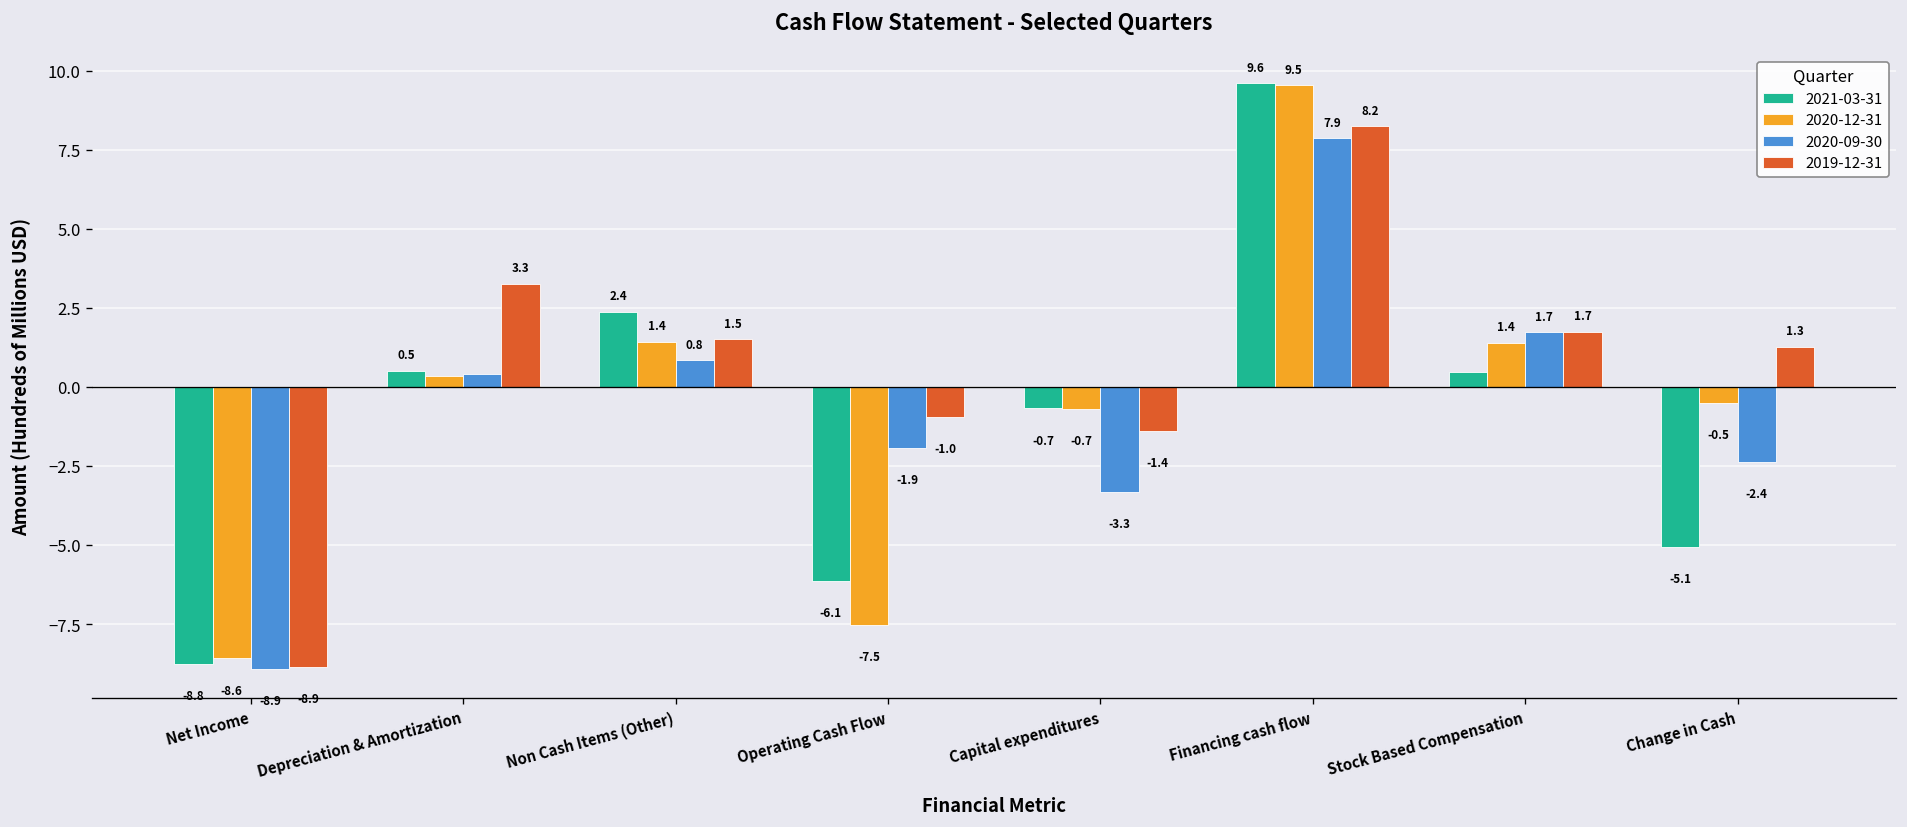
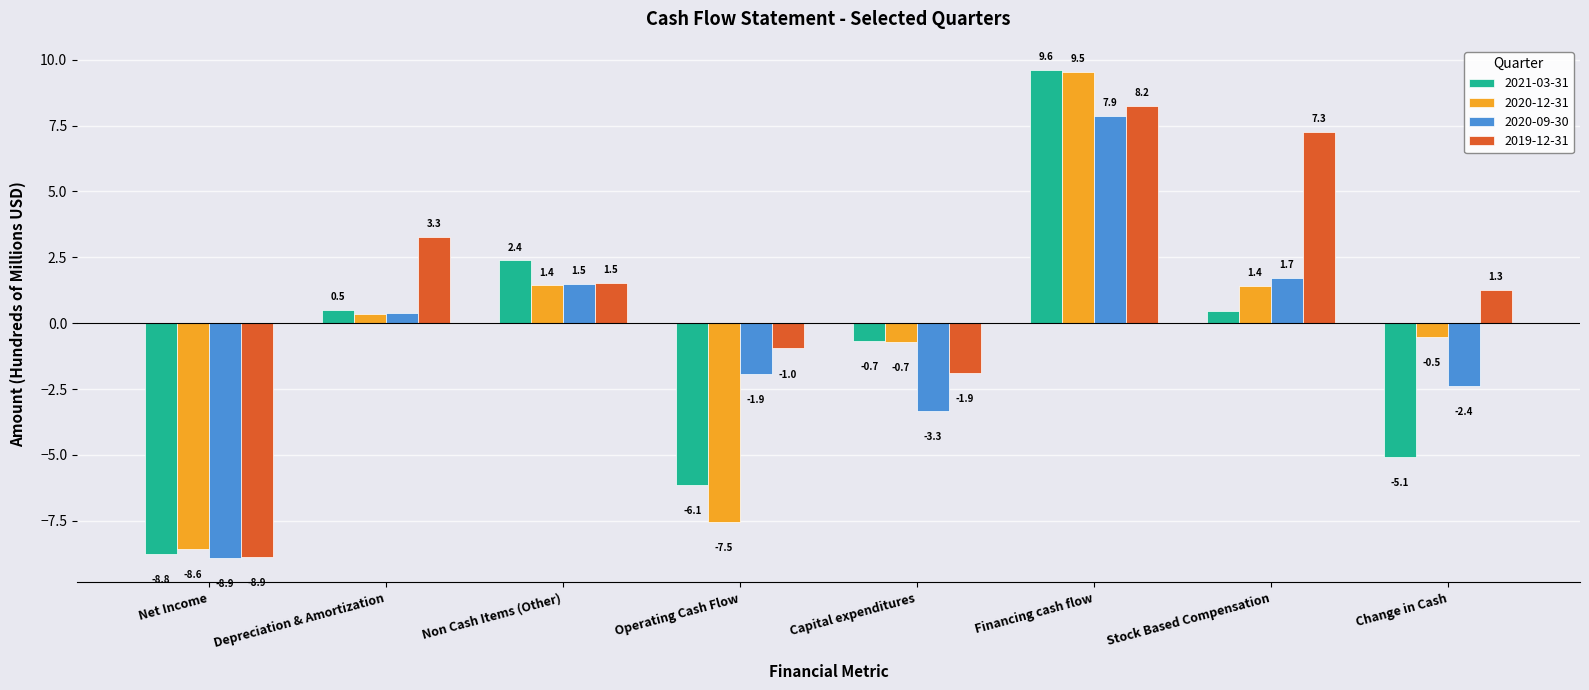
  {
    "2021-03-31": {
      "Net Income": -8.8,
      "Depreciation & Amortization": 0.5,
      "Non Cash Items (Other)": 2.4,
      "Operating Cash Flow": -6.1,
      "Capital expenditures": -0.7,
      "Financing cash flow": 9.6,
      "Change in Cash": -5.1
    },
    "2020-12-31": {
      "Net Income": -8.6,
      "Non Cash Items (Other)": 1.4,
      "Operating Cash Flow": -7.5,
      "Capital expenditures": -0.7,
      "Financing cash flow": 9.5,
      "Stock Based Compensation": 1.4,
      "Change in Cash": -0.5
    },
    "2020-09-30": {
      "Net Income": -8.9,
-     "Non Cash Items (Other)": 0.8,
+     "Non Cash Items (Other)": 1.5,
      "Operating Cash Flow": -1.9,
      "Capital expenditures": -3.3,
      "Financing cash flow": 7.9,
      "Stock Based Compensation": 1.7,
      "Change in Cash": -2.4
    },
    "2019-12-31": {
      "Net Income": -8.9,
      "Depreciation & Amortization": 3.3,
      "Non Cash Items (Other)": 1.5,
      "Operating Cash Flow": -1.0,
-     "Capital expenditures": -1.4,
+     "Capital expenditures": -1.9,
      "Financing cash flow": 8.2,
-     "Stock Based Compensation": 1.7,
+     "Stock Based Compensation": 7.3,
      "Change in Cash": 1.3
    }
  }
